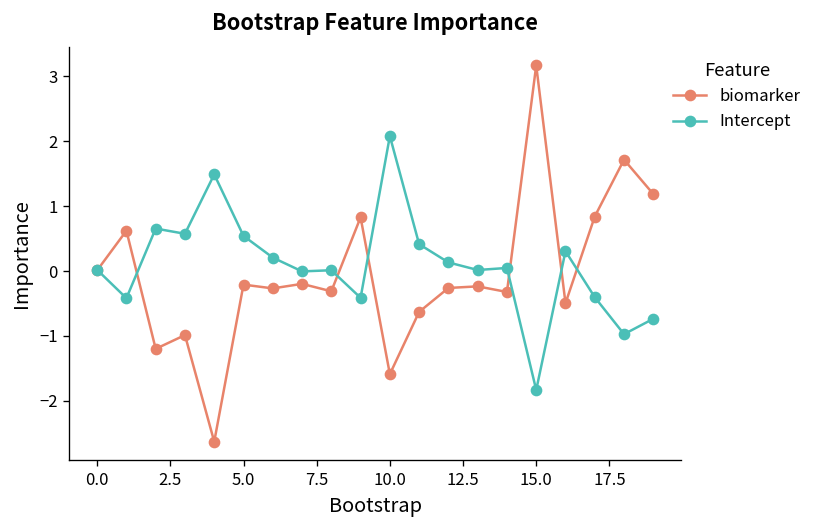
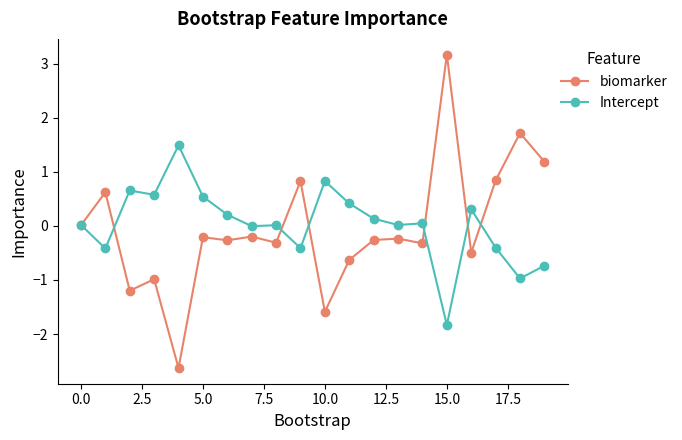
  {
    "biomarker": {
      "5.0": -0.2,
      "10.0": -1.6,
      "15.0": 3.2
    },
    "Intercept": {
      "5.0": 0.5,
-     "10.0": 2.1,
+     "10.0": 0.8,
      "15.0": -1.8
    }
  }
